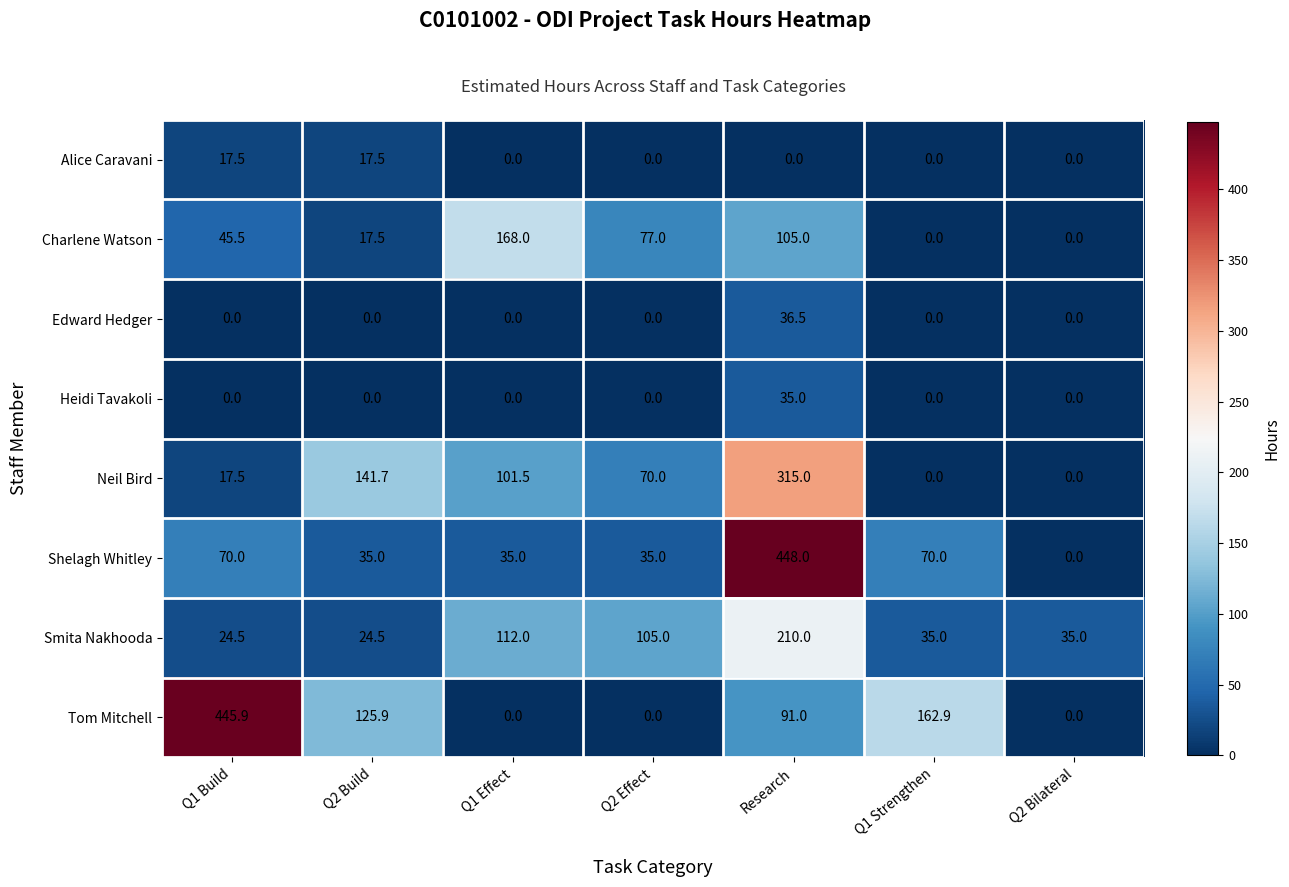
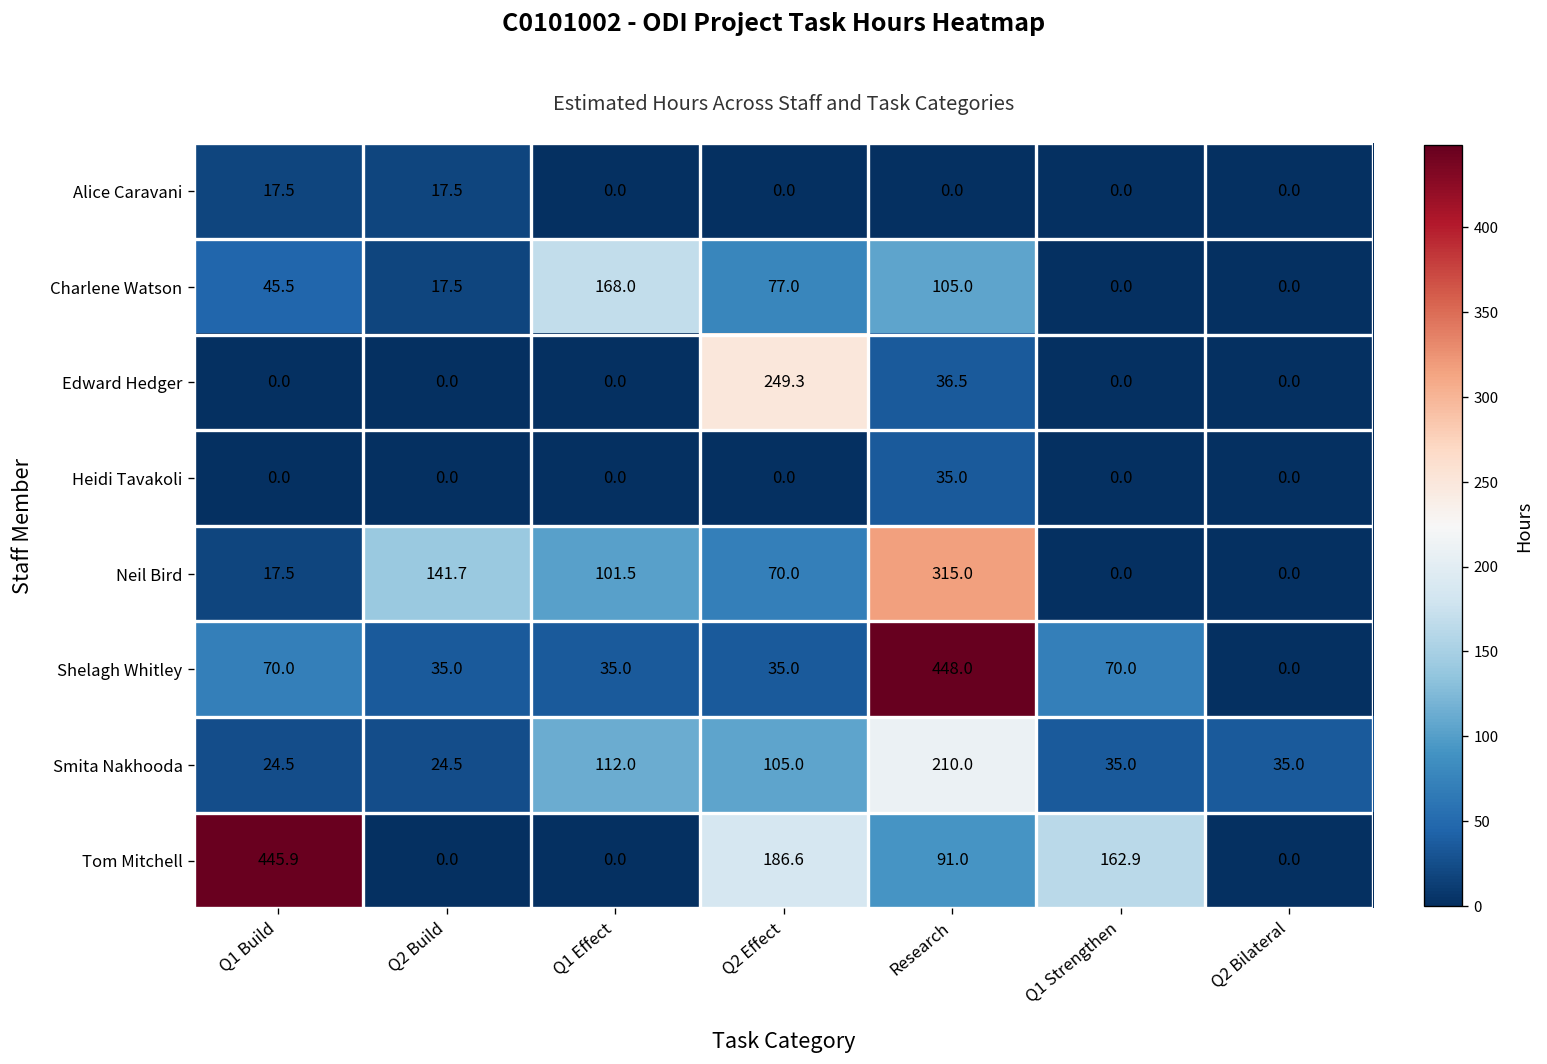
  {
    "Alice Caravani": {
      "Q1 Build": 17.5,
      "Q2 Build": 17.5,
      "Q1 Effect": 0.0,
      "Q2 Effect": 0.0,
      "Research": 0.0,
      "Q1 Strengthen": 0.0,
      "Q2 Bilateral": 0.0
    },
    "Charlene Watson": {
      "Q1 Build": 45.5,
      "Q2 Build": 17.5,
      "Q1 Effect": 168.0,
      "Q2 Effect": 77.0,
      "Research": 105.0,
      "Q1 Strengthen": 0.0,
      "Q2 Bilateral": 0.0
    },
    "Edward Hedger": {
      "Q1 Build": 0.0,
      "Q2 Build": 0.0,
      "Q1 Effect": 0.0,
-     "Q2 Effect": 0.0,
+     "Q2 Effect": 249.3,
      "Research": 36.5,
      "Q1 Strengthen": 0.0,
      "Q2 Bilateral": 0.0
    },
    "Heidi Tavakoli": {
      "Q1 Build": 0.0,
      "Q2 Build": 0.0,
      "Q1 Effect": 0.0,
      "Q2 Effect": 0.0,
      "Research": 35.0,
      "Q1 Strengthen": 0.0,
      "Q2 Bilateral": 0.0
    },
    "Neil Bird": {
      "Q1 Build": 17.5,
      "Q2 Build": 141.7,
      "Q1 Effect": 101.5,
      "Q2 Effect": 70.0,
      "Research": 315.0,
      "Q1 Strengthen": 0.0,
      "Q2 Bilateral": 0.0
    },
    "Shelagh Whitley": {
      "Q1 Build": 70.0,
      "Q2 Build": 35.0,
      "Q1 Effect": 35.0,
      "Q2 Effect": 35.0,
      "Research": 448.0,
      "Q1 Strengthen": 70.0,
      "Q2 Bilateral": 0.0
    },
    "Smita Nakhooda": {
      "Q1 Build": 24.5,
      "Q2 Build": 24.5,
      "Q1 Effect": 112.0,
      "Q2 Effect": 105.0,
      "Research": 210.0,
      "Q1 Strengthen": 35.0,
      "Q2 Bilateral": 35.0
    },
    "Tom Mitchell": {
      "Q1 Build": 445.9,
-     "Q2 Build": 125.9,
+     "Q2 Build": 0.0,
      "Q1 Effect": 0.0,
-     "Q2 Effect": 0.0,
+     "Q2 Effect": 186.6,
      "Research": 91.0,
      "Q1 Strengthen": 162.9,
      "Q2 Bilateral": 0.0
    }
  }
